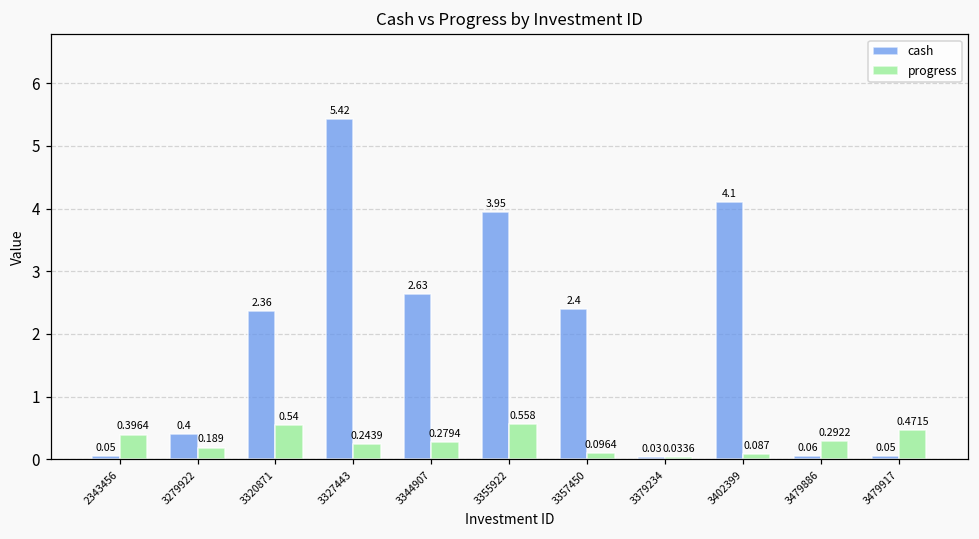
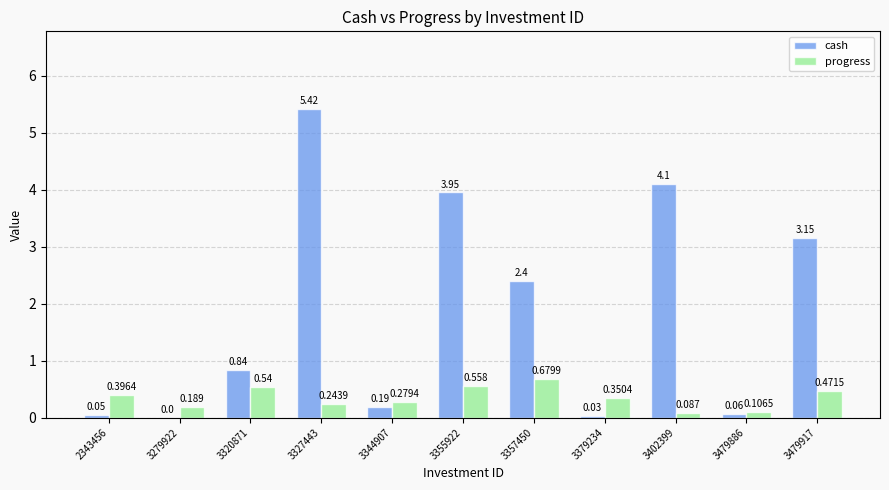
  {
    "cash": {
      "2343456": 0.05,
-     "3279922": 0.4,
-     "3320871": 2.36,
+     "3279922": 0.0,
+     "3320871": 0.84,
      "3327443": 5.42,
-     "3344907": 2.63,
+     "3344907": 0.19,
      "3355922": 3.95,
      "3357450": 2.4,
      "3379234": 0.03,
      "3402399": 4.1,
      "3479886": 0.06,
-     "3479917": 0.05
+     "3479917": 3.15
    },
    "progress": {
      "2343456": 0.3964,
      "3279922": 0.189,
      "3320871": 0.54,
      "3327443": 0.2439,
      "3344907": 0.2794,
      "3355922": 0.558,
-     "3357450": 0.0964,
-     "3379234": 0.0336,
+     "3357450": 0.6799,
+     "3379234": 0.3504,
      "3402399": 0.087,
-     "3479886": 0.2922,
+     "3479886": 0.1065,
      "3479917": 0.4715
    }
  }
